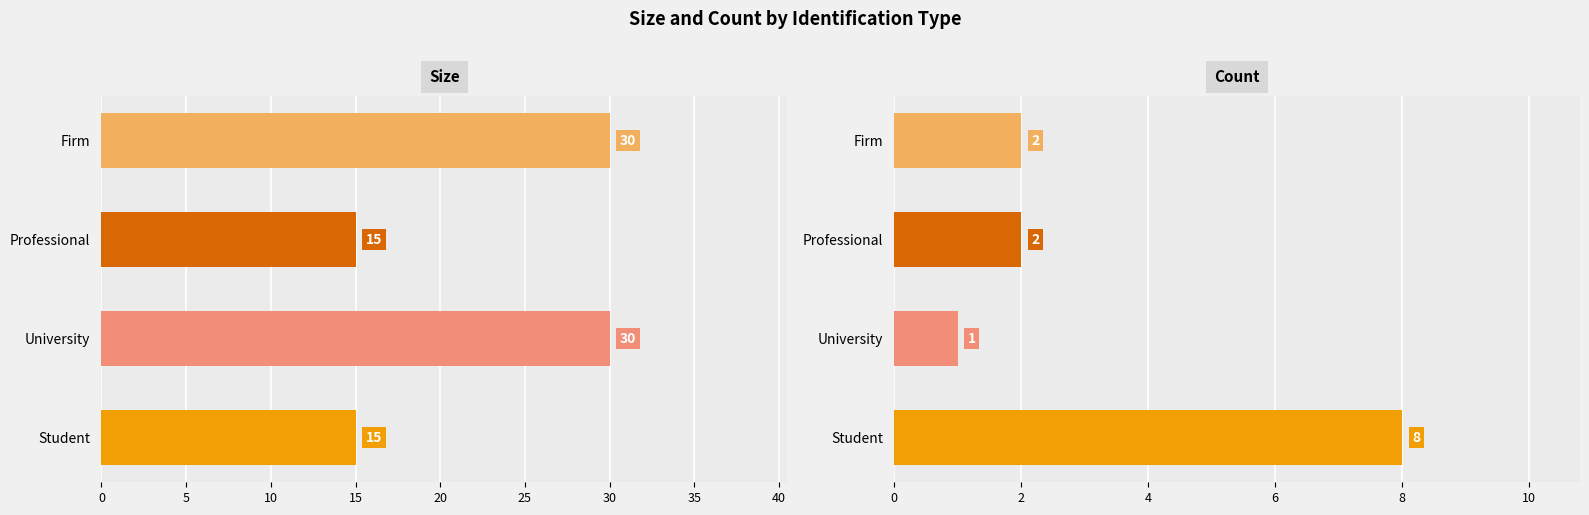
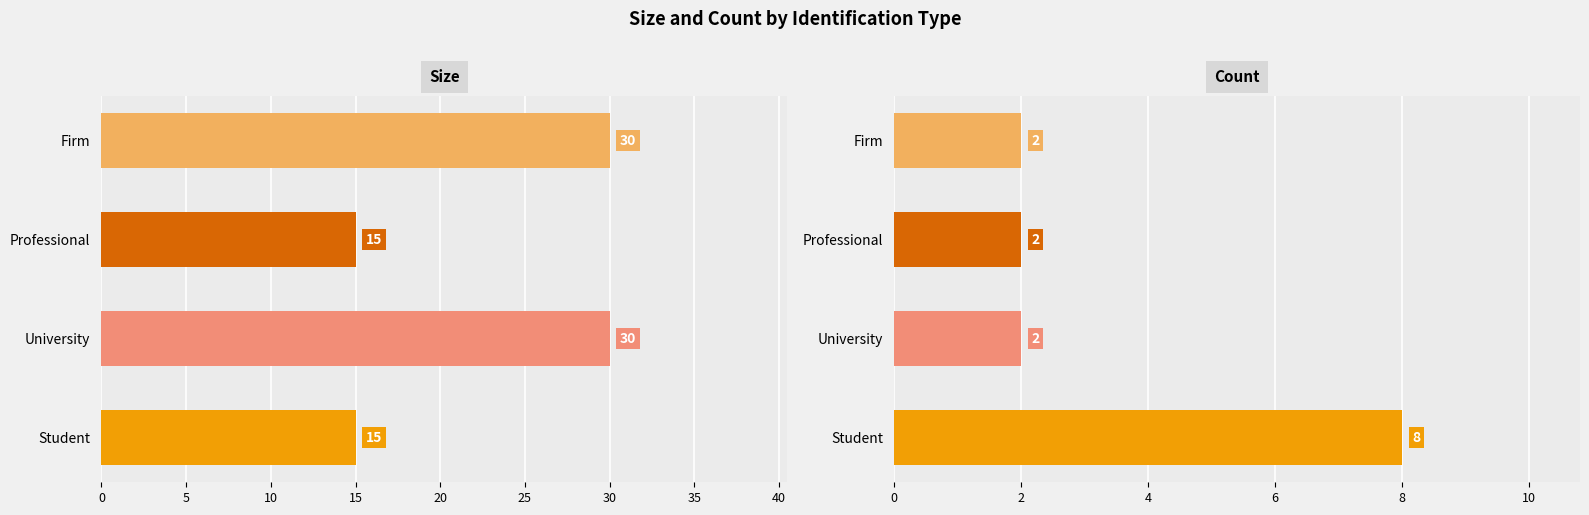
  {
    "Count": {
-     "University": 1
+     "University": 2
    }
  }
